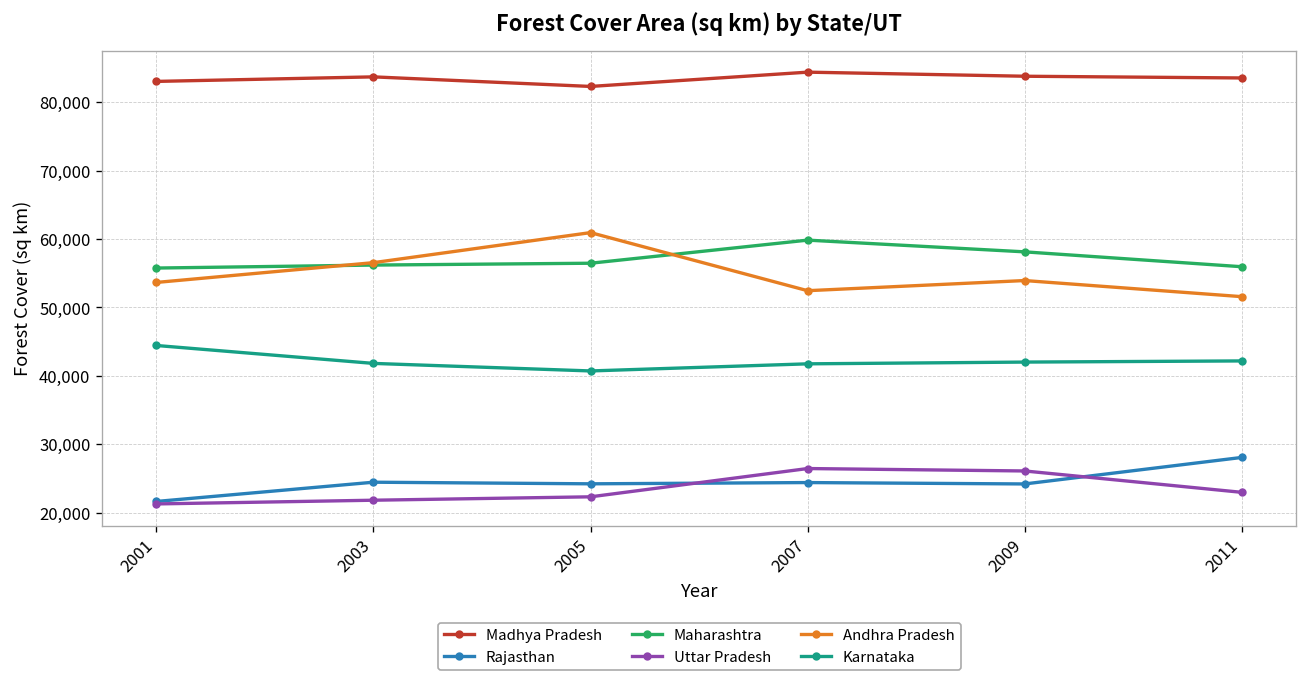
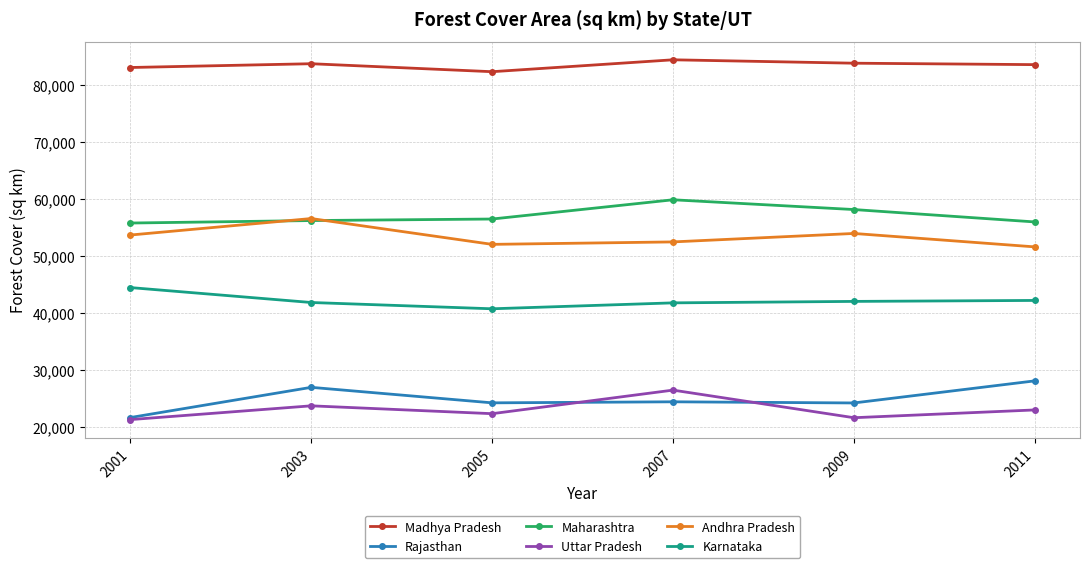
  {
    "Madhya Pradesh": {
      "2001": "83,000",
      "2003": "84,000",
      "2005": "82,000",
      "2007": "84,000",
      "2009": "84,000",
      "2011": "84,000"
    },
    "Rajasthan": {
-     "2003": "24,000",
+     "2003": "27,000",
      "2005": "24,000",
      "2007": "24,000",
      "2009": "24,000",
      "2011": "28,000"
    },
    "Uttar Pradesh": {
-     "2003": "22,000",
+     "2003": "24,000",
      "2005": "22,000",
      "2007": "26,000",
-     "2009": "26,000",
+     "2009": "22,000",
      "2011": "23,000"
    },
    "Andhra Pradesh": {
      "2001": "54,000",
-     "2005": "61,000",
+     "2005": "52,000",
      "2007": "52,000",
      "2009": "54,000",
      "2011": "52,000"
    }
  }
